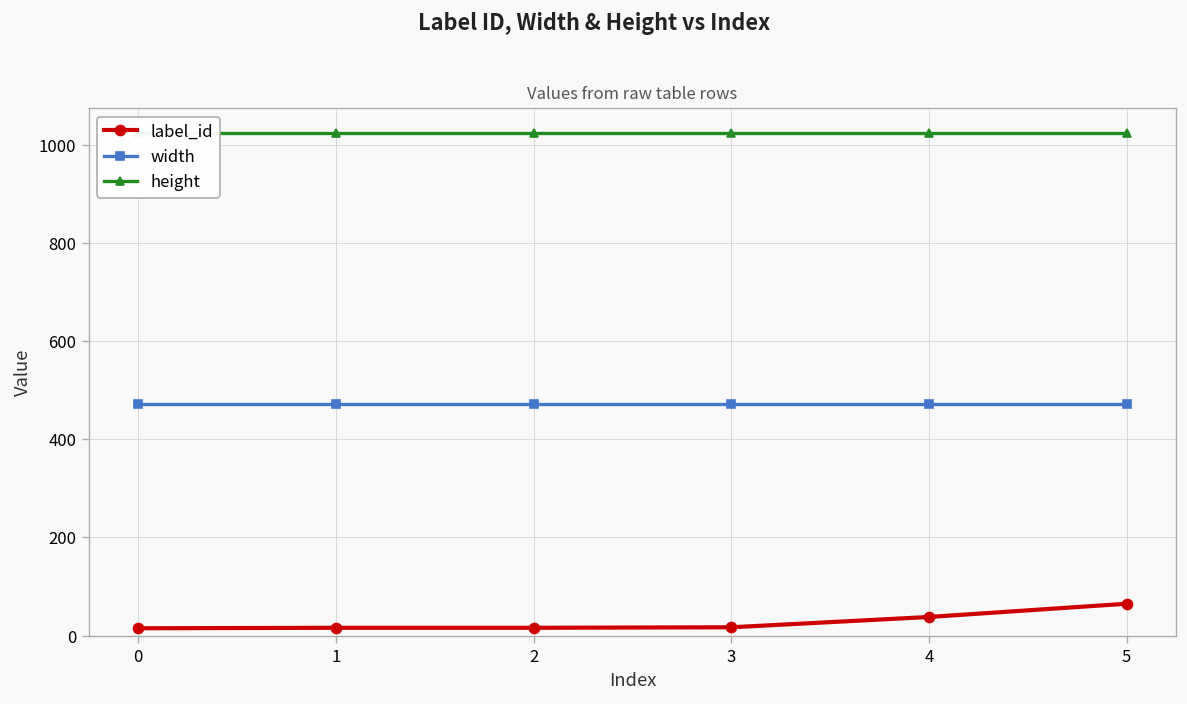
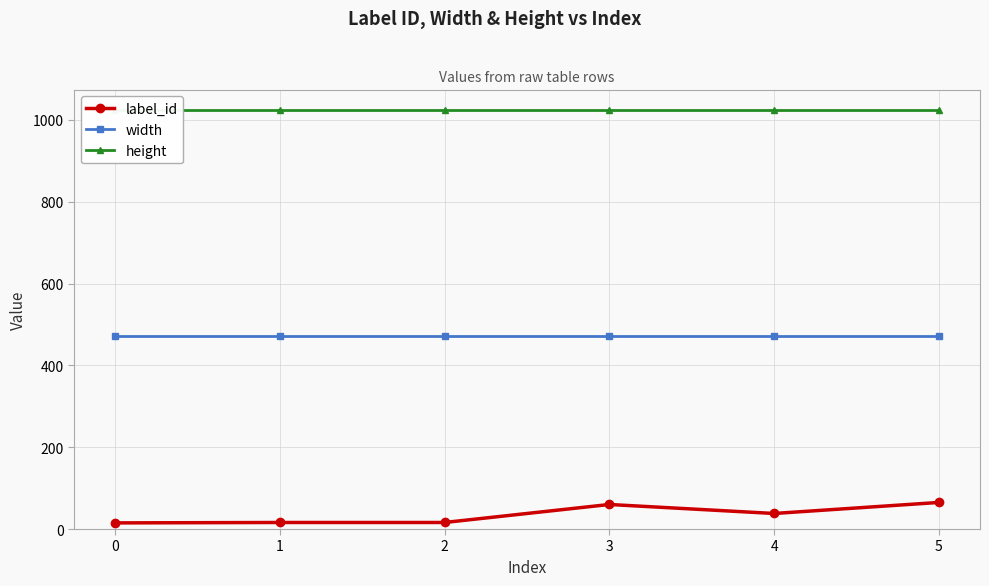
  {
    "label_id": {
      "0": 20,
      "1": 20,
      "2": 20,
-     "3": 20,
+     "3": 60,
      "4": 40,
      "5": 70
    },
    "width": {
      "0": 470,
      "1": 470,
      "2": 470,
      "3": 470,
      "4": 470,
      "5": 470
    },
    "height": {
      "1": 1020,
      "2": 1020,
      "3": 1020,
      "4": 1020,
      "5": 1020
    }
  }
